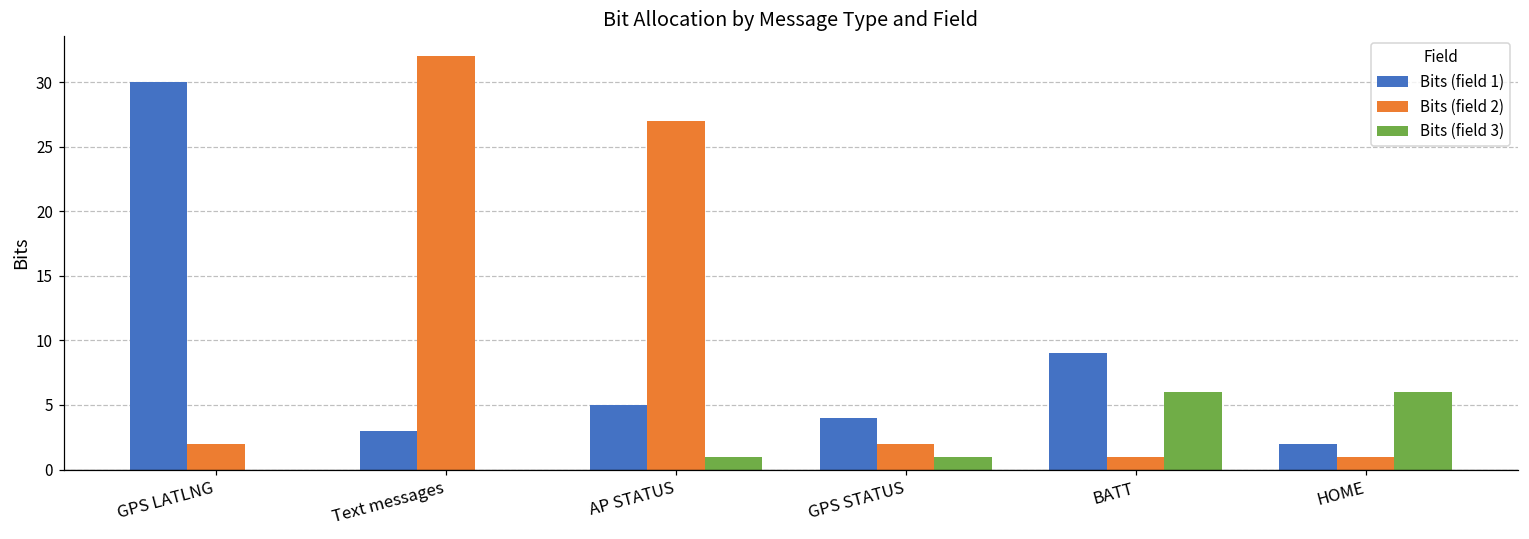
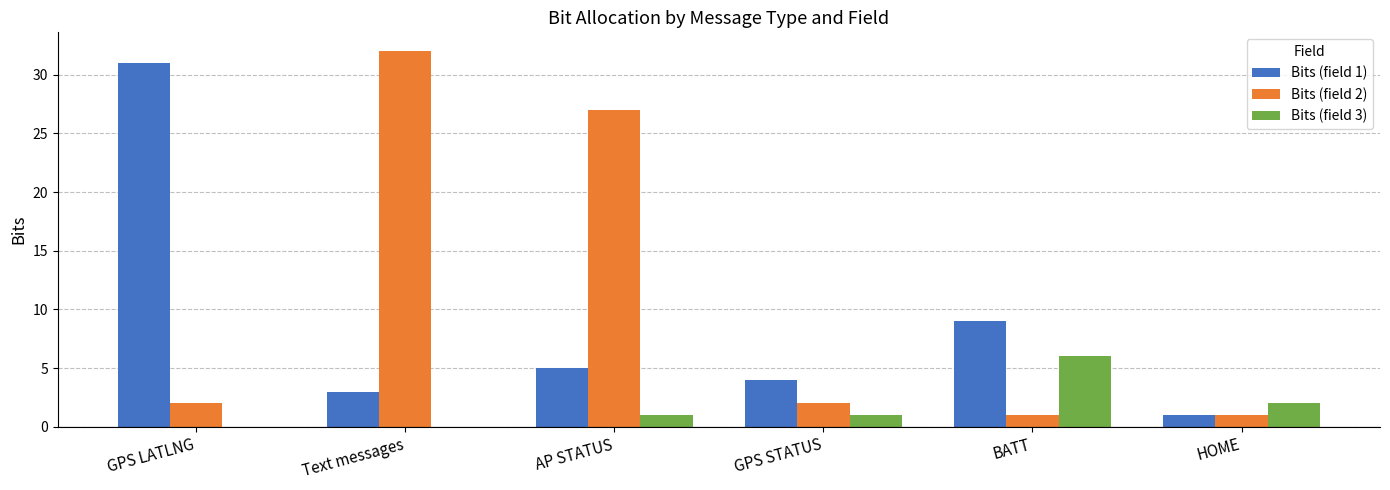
  {
    "Bits (field 1)": {
-     "GPS LATLNG": 30,
+     "GPS LATLNG": 31,
      "Text messages": 3,
      "AP STATUS": 5,
      "GPS STATUS": 4,
      "BATT": 9,
-     "HOME": 2
+     "HOME": 1
    },
    "Bits (field 2)": {
      "GPS LATLNG": 2,
      "Text messages": 32,
      "AP STATUS": 27,
      "GPS STATUS": 2,
      "BATT": 1,
      "HOME": 1
    },
    "Bits (field 3)": {
      "GPS LATLNG": 0,
      "Text messages": 0,
      "AP STATUS": 1,
      "GPS STATUS": 1,
      "BATT": 6,
-     "HOME": 6
+     "HOME": 2
    }
  }
